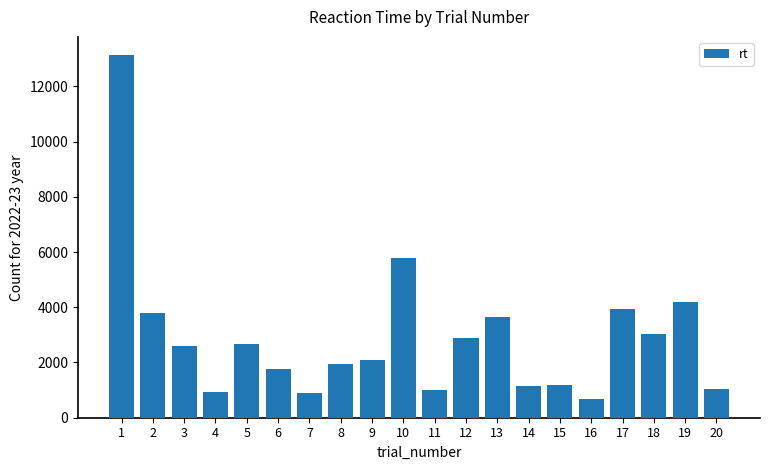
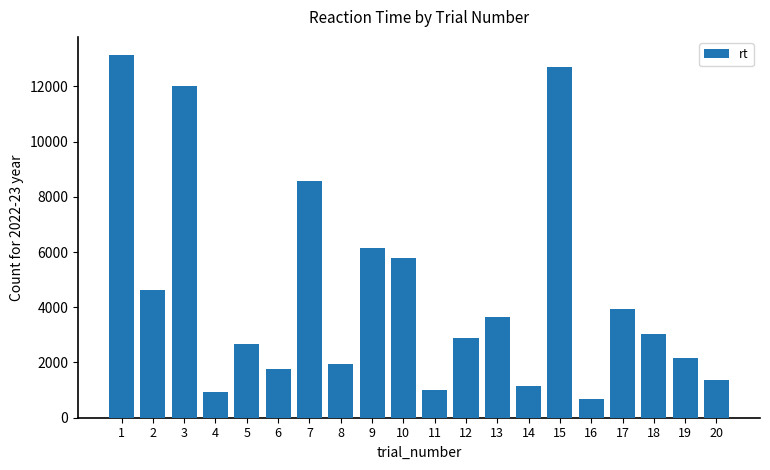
  {
    "1": 13100,
-   "2": 3800,
-   "3": 2600,
+   "2": 4600,
+   "3": 12000,
    "4": 900,
    "5": 2700,
    "6": 1800,
-   "7": 900,
+   "7": 8600,
    "8": 2000,
-   "9": 2100,
+   "9": 6200,
    "10": 5800,
    "11": 1000,
    "12": 2900,
    "13": 3600,
    "14": 1200,
-   "15": 1200,
+   "15": 12700,
    "16": 700,
    "17": 3900,
    "18": 3000,
-   "19": 4200,
-   "20": 1100
+   "19": 2200,
+   "20": 1300
  }
